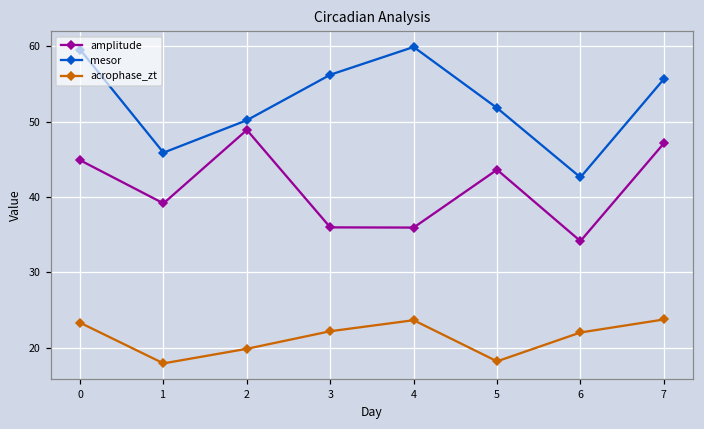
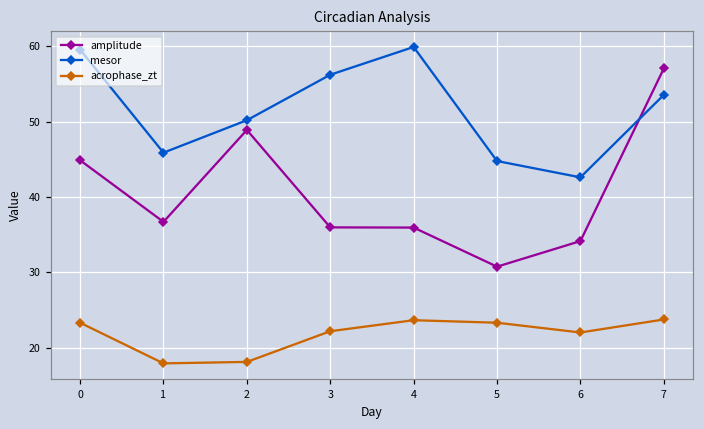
  {
    "amplitude": {
      "0": 45,
-     "1": 39,
+     "1": 37,
      "2": 49,
      "3": 36,
      "4": 36,
-     "5": 44,
+     "5": 31,
      "6": 34,
-     "7": 47
+     "7": 57
    },
    "mesor": {
      "1": 46,
      "2": 50,
      "3": 56,
      "4": 60,
-     "5": 52,
+     "5": 45,
      "6": 43,
-     "7": 56
+     "7": 54
    },
    "acrophase_zt": {
      "0": 23,
      "1": 18,
-     "2": 20,
+     "2": 18,
      "3": 22,
      "4": 24,
-     "5": 18,
+     "5": 23,
      "6": 22,
      "7": 24
    }
  }
